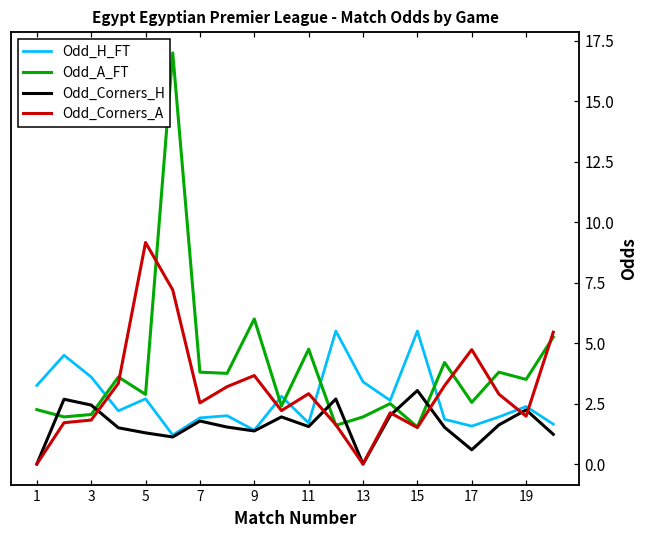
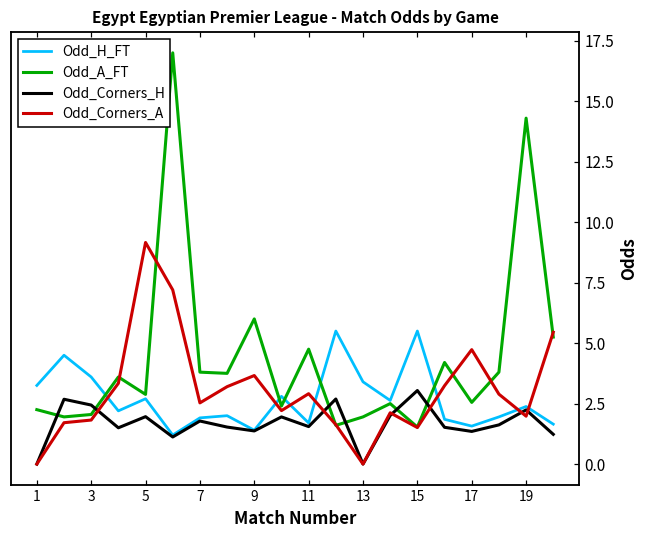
  {
    "Odd_H_FT": {
      "1": 3.3,
      "3": 3.6,
      "5": 2.7,
      "7": 1.9,
      "11": 1.7,
      "13": 3.4,
      "15": 5.5,
      "17": 1.6,
      "19": 2.4
    },
    "Odd_A_FT": {
      "1": 2.3,
      "3": 2.1,
      "5": 2.9,
      "7": 3.8,
      "9": 6.0,
      "11": 4.8,
      "13": 2.0,
      "17": 2.6,
-     "19": 3.5
+     "19": 14.3
    },
    "Odd_Corners_H": {
      "3": 2.4,
-     "5": 1.3,
+     "5": 2.0,
      "7": 1.8,
      "11": 1.6,
      "15": 3.0,
-     "17": 0.6,
+     "17": 1.4,
      "19": 2.2
    },
    "Odd_Corners_A": {
      "3": 1.8,
      "5": 9.2,
      "7": 2.5,
      "9": 3.7,
      "11": 2.9,
      "17": 4.7,
      "19": 2.0
    }
  }
